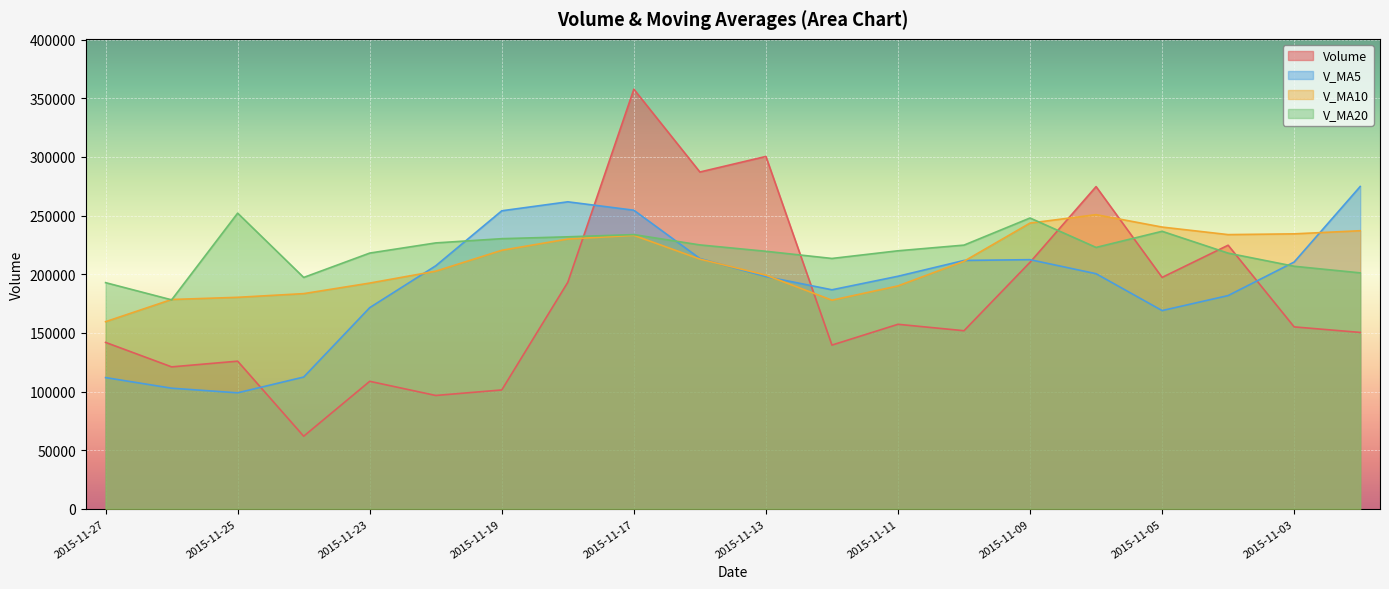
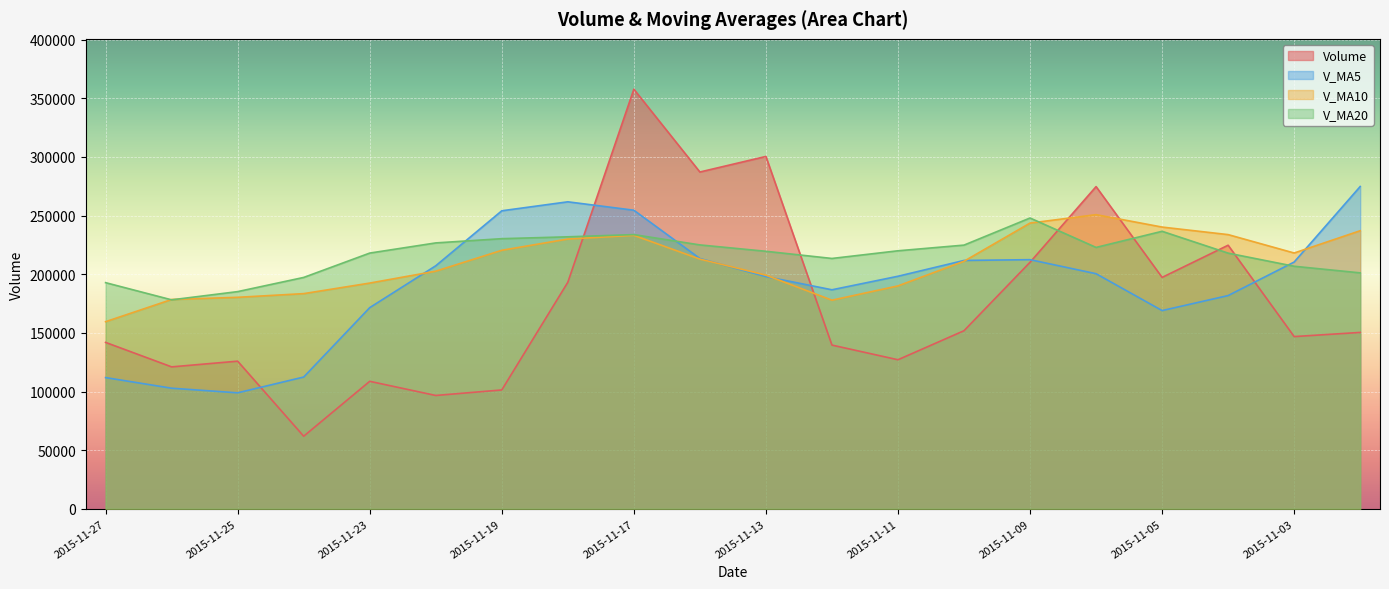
  {
    "Volume": {
      "2015-11-27": 142000,
      "2015-11-25": 126000,
      "2015-11-23": 109000,
      "2015-11-19": 101000,
      "2015-11-17": 358000,
      "2015-11-13": 300000,
-     "2015-11-11": 157000,
+     "2015-11-11": 127000,
      "2015-11-09": 210000,
      "2015-11-05": 197000,
-     "2015-11-03": 155000
+     "2015-11-03": 147000
    },
    "V_MA5": {
      "2015-11-27": 112000,
      "2015-11-25": 99000,
      "2015-11-23": 172000,
      "2015-11-19": 254000,
      "2015-11-17": 255000,
      "2015-11-11": 198000,
      "2015-11-09": 212000,
      "2015-11-05": 169000,
      "2015-11-03": 210000
    },
    "V_MA10": {
      "2015-11-27": 160000,
      "2015-11-25": 180000,
      "2015-11-23": 192000,
      "2015-11-19": 220000,
      "2015-11-11": 190000,
      "2015-11-09": 244000,
      "2015-11-05": 240000,
-     "2015-11-03": 234000
+     "2015-11-03": 218000
    },
    "V_MA20": {
      "2015-11-27": 193000,
-     "2015-11-25": 252000,
+     "2015-11-25": 185000,
      "2015-11-23": 218000,
      "2015-11-19": 230000,
      "2015-11-13": 220000,
      "2015-11-11": 220000,
      "2015-11-09": 248000,
      "2015-11-05": 237000,
      "2015-11-03": 207000
    }
  }
